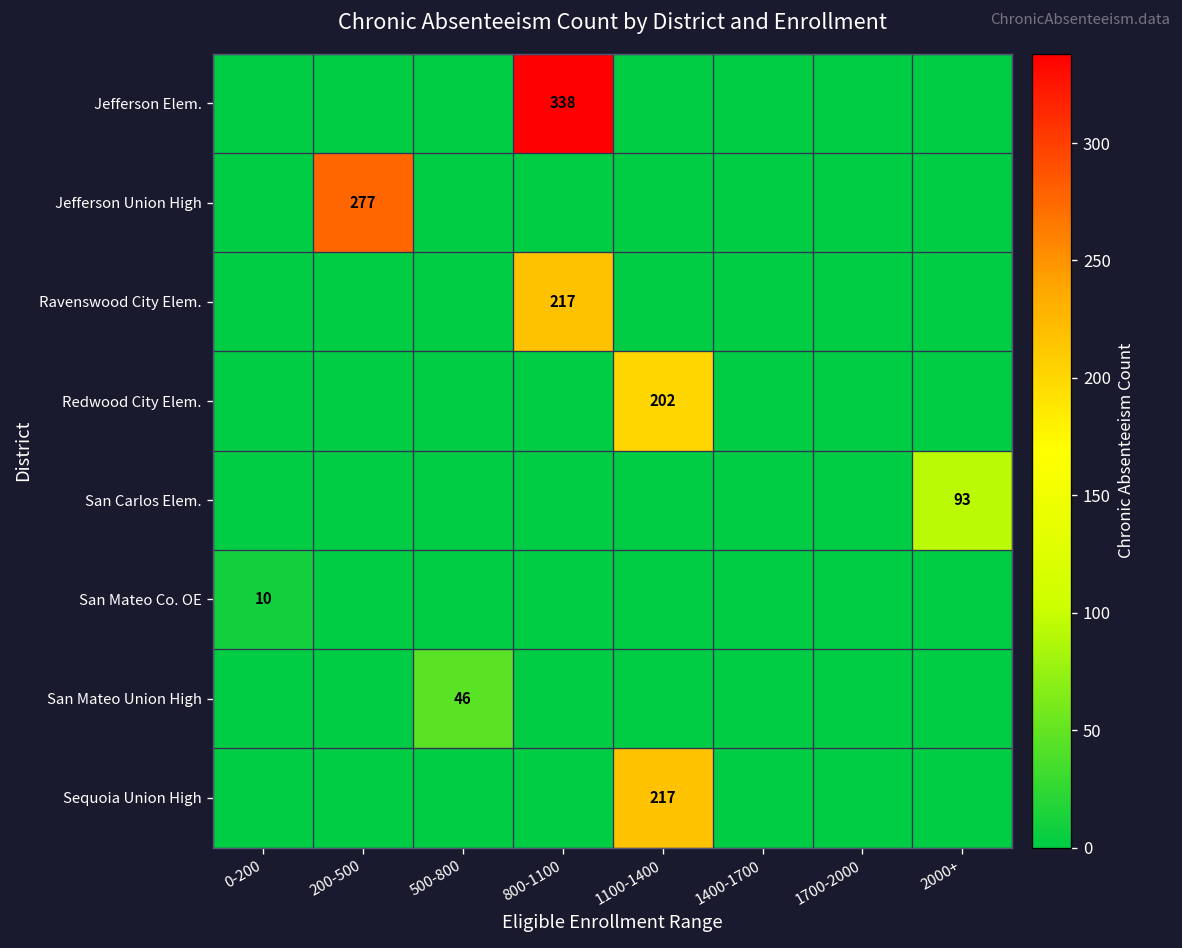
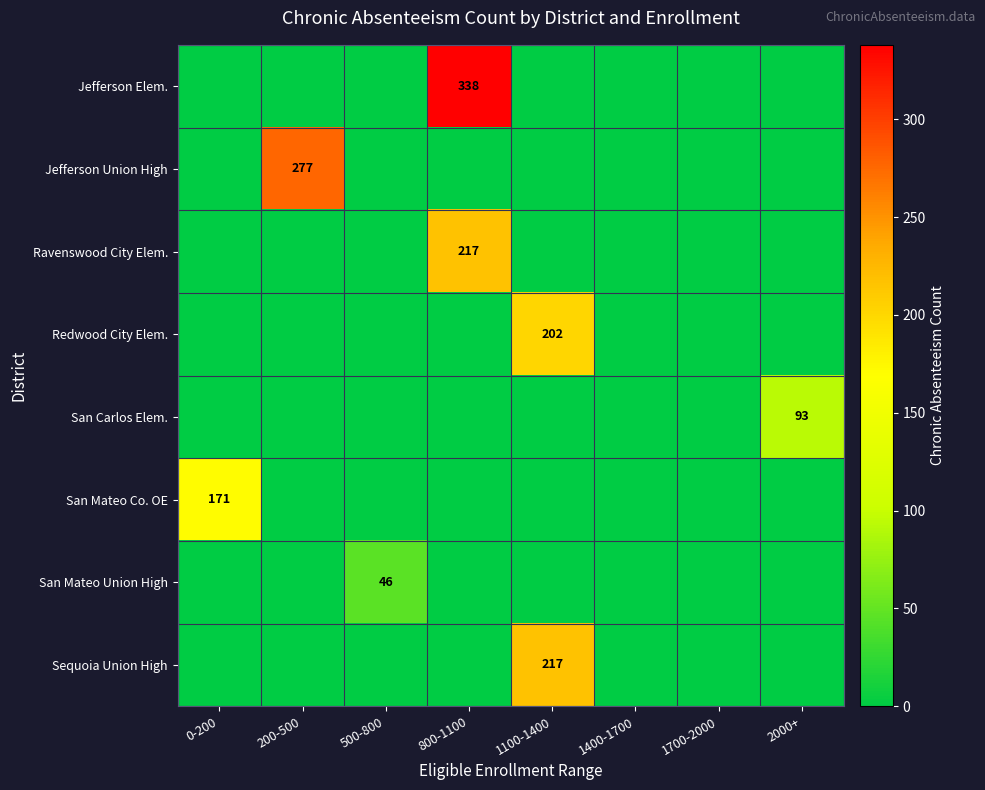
  {
    "Jefferson Elem.": {
      "800-1100": 338
    },
    "Jefferson Union High": {
      "200-500": 277
    },
    "Ravenswood City Elem.": {
      "800-1100": 217
    },
    "Redwood City Elem.": {
      "1100-1400": 202
    },
    "San Carlos Elem.": {
      "2000+": 93
    },
    "San Mateo Co. OE": {
-     "0-200": 10
+     "0-200": 171
    },
    "San Mateo Union High": {
      "500-800": 46
    },
    "Sequoia Union High": {
      "1100-1400": 217
    }
  }
